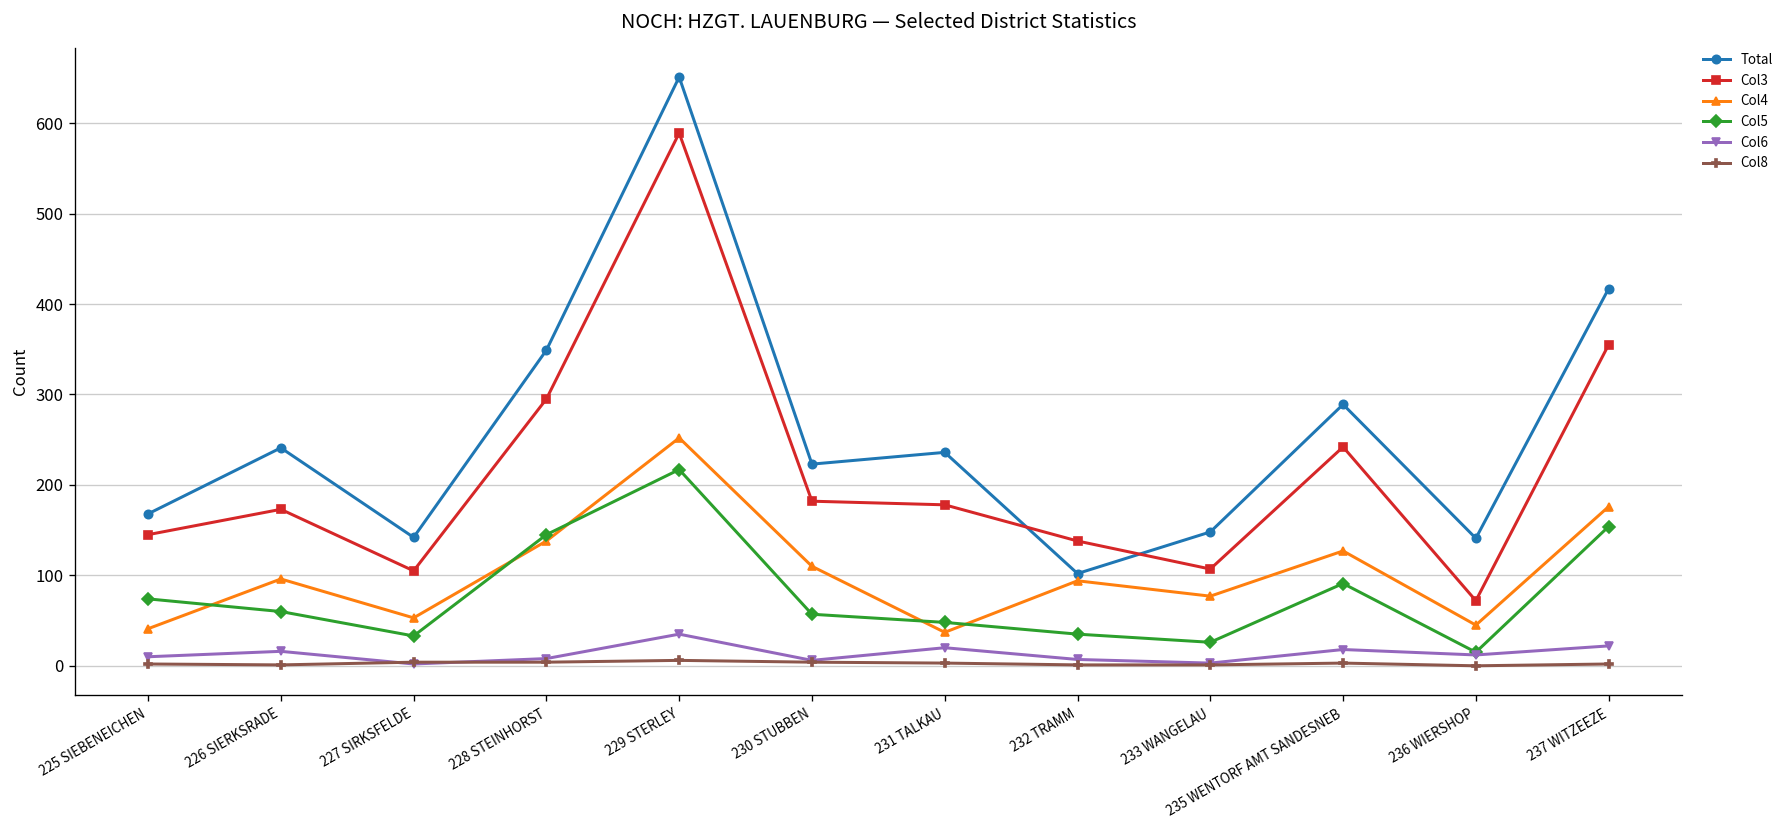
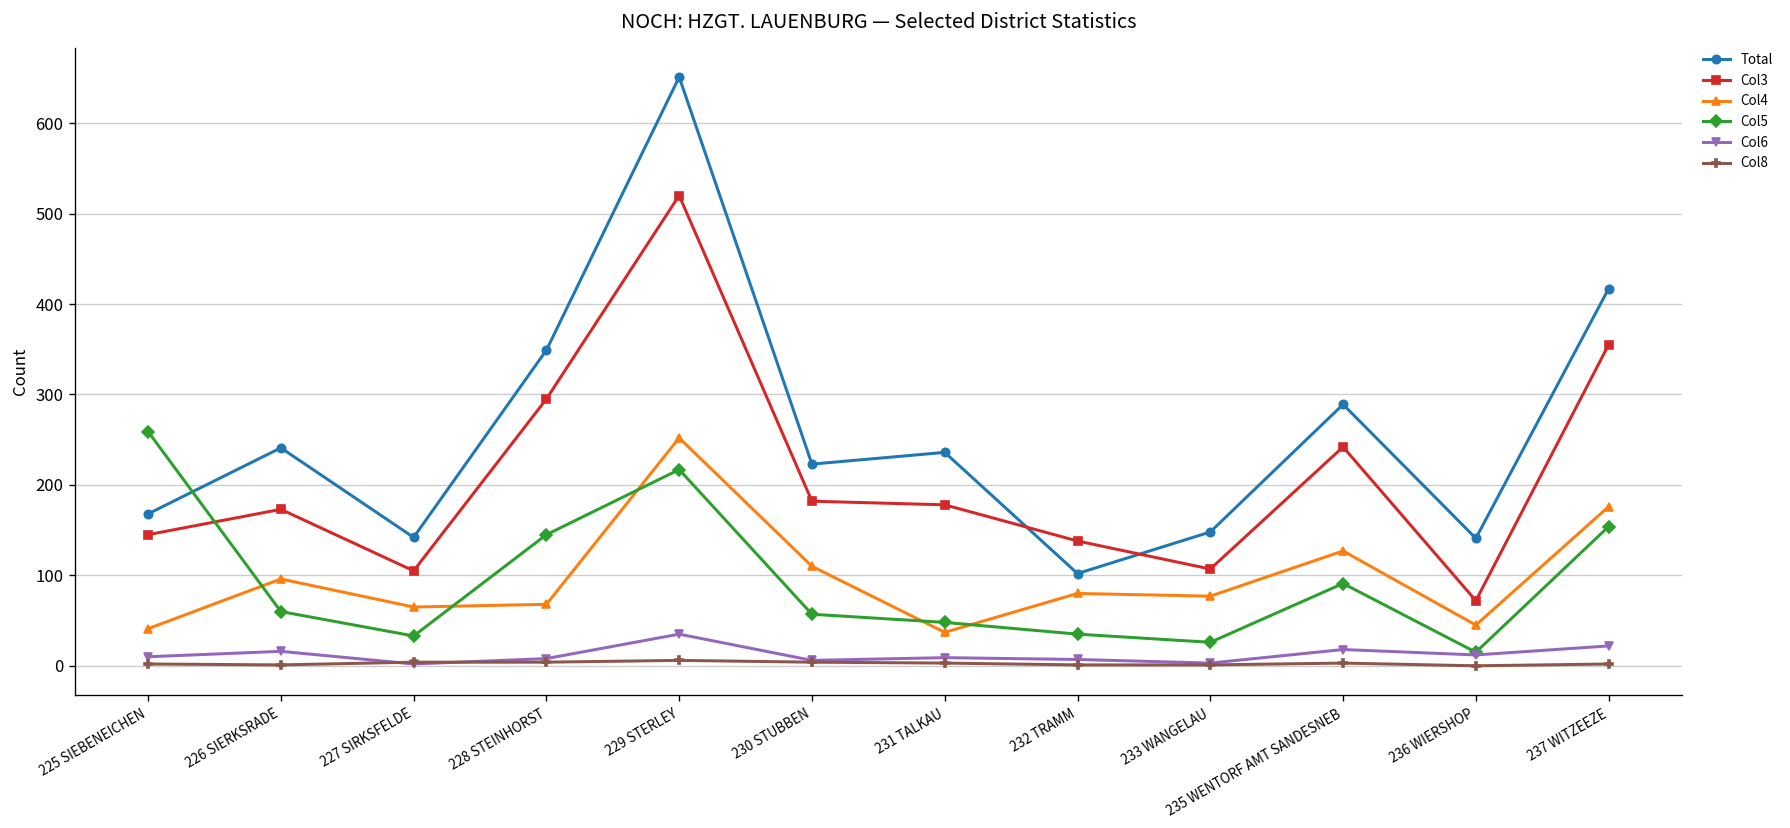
  {
    "Total": {
      "225 SIEBENEICHEN": 170,
      "226 SIERKSRADE": 240,
      "227 SIRKSFELDE": 140,
      "228 STEINHORST": 350,
      "229 STERLEY": 650,
      "230 STUBBEN": 220,
      "231 TALKAU": 240,
      "232 TRAMM": 100,
      "233 WANGELAU": 150,
      "235 WENTORF AMT SANDESNEB": 290,
      "236 WIERSHOP": 140,
      "237 WITZEEZE": 420
    },
    "Col3": {
      "225 SIEBENEICHEN": 150,
      "226 SIERKSRADE": 170,
      "227 SIRKSFELDE": 110,
      "228 STEINHORST": 300,
-     "229 STERLEY": 590,
+     "229 STERLEY": 520,
      "230 STUBBEN": 180,
      "231 TALKAU": 180,
      "232 TRAMM": 140,
      "233 WANGELAU": 110,
      "235 WENTORF AMT SANDESNEB": 240,
      "236 WIERSHOP": 70,
      "237 WITZEEZE": 360
    },
    "Col4": {
      "225 SIEBENEICHEN": 40,
      "226 SIERKSRADE": 100,
-     "227 SIRKSFELDE": 50,
-     "228 STEINHORST": 140,
+     "227 SIRKSFELDE": 70,
+     "228 STEINHORST": 70,
      "229 STERLEY": 250,
      "230 STUBBEN": 110,
      "231 TALKAU": 40,
-     "232 TRAMM": 90,
+     "232 TRAMM": 80,
      "233 WANGELAU": 80,
      "235 WENTORF AMT SANDESNEB": 130,
      "236 WIERSHOP": 50,
      "237 WITZEEZE": 180
    },
    "Col5": {
-     "225 SIEBENEICHEN": 70,
+     "225 SIEBENEICHEN": 260,
      "226 SIERKSRADE": 60,
      "227 SIRKSFELDE": 30,
      "228 STEINHORST": 150,
      "229 STERLEY": 220,
      "230 STUBBEN": 60,
      "231 TALKAU": 50,
      "232 TRAMM": 40,
      "233 WANGELAU": 30,
      "235 WENTORF AMT SANDESNEB": 90,
      "237 WITZEEZE": 150
    },
    "Col6": {
      "225 SIEBENEICHEN": 10,
      "226 SIERKSRADE": 20,
      "228 STEINHORST": 10,
      "229 STERLEY": 40,
-     "231 TALKAU": 20,
+     "231 TALKAU": 10,
      "232 TRAMM": 10,
      "235 WENTORF AMT SANDESNEB": 20,
      "237 WITZEEZE": 20
    },
    "Col8": {
      "225 SIEBENEICHEN": 0,
      "226 SIERKSRADE": 0,
      "228 STEINHORST": 0,
      "229 STERLEY": 10,
      "231 TALKAU": 0,
      "232 TRAMM": 0,
      "235 WENTORF AMT SANDESNEB": 0,
      "236 WIERSHOP": 0,
      "237 WITZEEZE": 0
    }
  }
